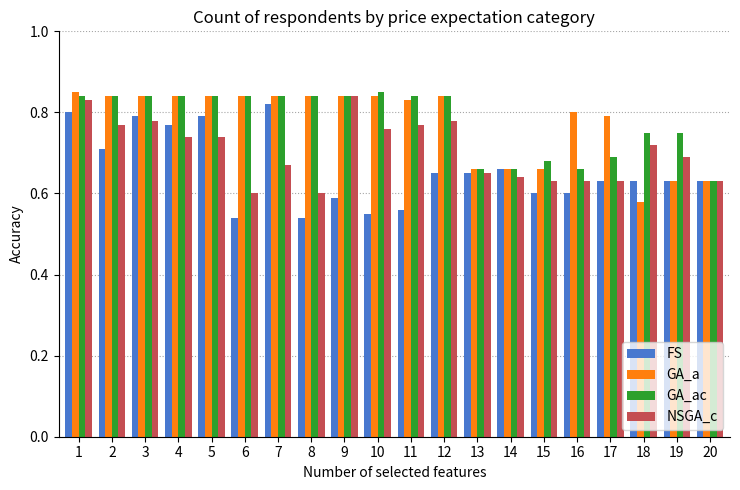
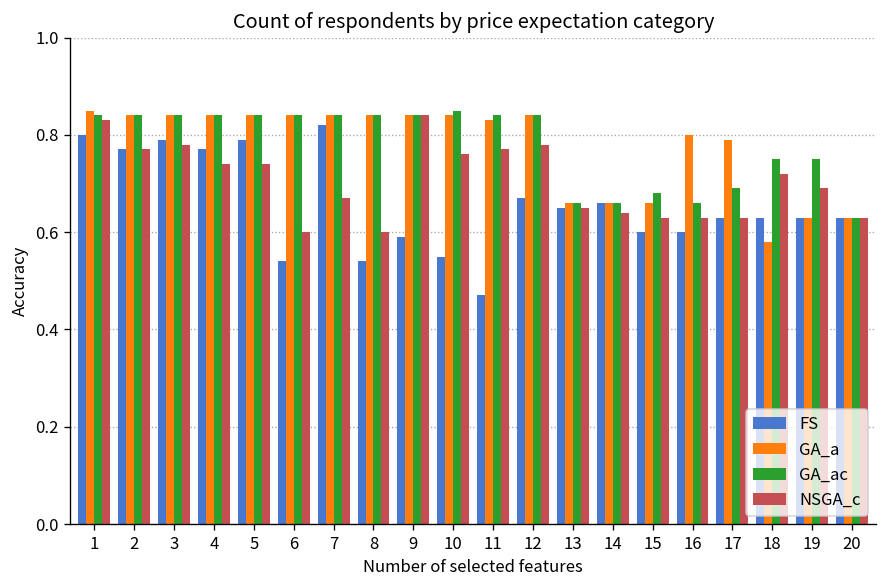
  {
    "FS": {
      "1": 0.80,
-     "2": 0.71,
+     "2": 0.77,
      "3": 0.79,
      "4": 0.77,
      "5": 0.79,
      "6": 0.54,
      "7": 0.82,
      "8": 0.54,
      "9": 0.59,
      "10": 0.55,
-     "11": 0.56,
-     "12": 0.65,
+     "11": 0.47,
+     "12": 0.67,
      "13": 0.65,
      "14": 0.66,
      "15": 0.60,
      "16": 0.60,
      "17": 0.63,
      "18": 0.63,
      "19": 0.63,
      "20": 0.63
    },
    "GA_a": {
      "1": 0.85,
      "2": 0.84,
      "3": 0.84,
      "4": 0.84,
      "5": 0.84,
      "6": 0.84,
      "7": 0.84,
      "8": 0.84,
      "9": 0.84,
      "10": 0.84,
      "11": 0.83,
      "12": 0.84,
      "13": 0.66,
      "14": 0.66,
      "15": 0.66,
      "16": 0.80,
      "17": 0.79,
      "18": 0.58,
      "19": 0.63,
      "20": 0.63
    },
    "GA_ac": {
      "1": 0.84,
      "2": 0.84,
      "3": 0.84,
      "4": 0.84,
      "5": 0.84,
      "6": 0.84,
      "7": 0.84,
      "8": 0.84,
      "9": 0.84,
      "10": 0.85,
      "11": 0.84,
      "12": 0.84,
      "13": 0.66,
      "14": 0.66,
      "15": 0.68,
      "16": 0.66,
      "17": 0.69,
      "18": 0.75,
      "19": 0.75,
      "20": 0.63
    },
    "NSGA_c": {
      "1": 0.83,
      "2": 0.77,
      "3": 0.78,
      "4": 0.74,
      "5": 0.74,
      "6": 0.60,
      "7": 0.67,
      "8": 0.60,
      "9": 0.84,
      "10": 0.76,
      "11": 0.77,
      "12": 0.78,
      "13": 0.65,
      "14": 0.64,
      "15": 0.63,
      "16": 0.63,
      "17": 0.63,
      "18": 0.72,
      "19": 0.69,
      "20": 0.63
    }
  }
